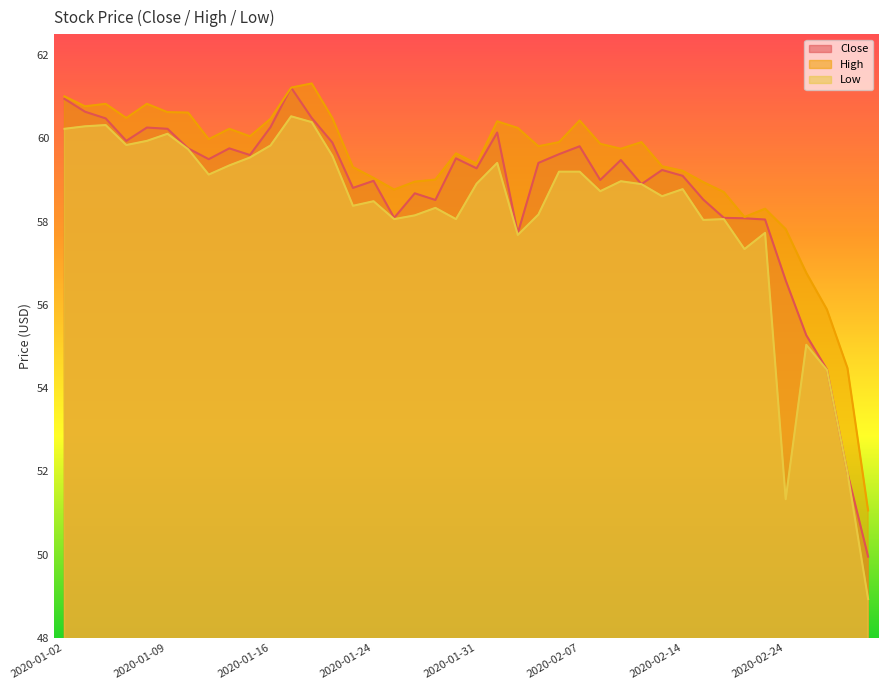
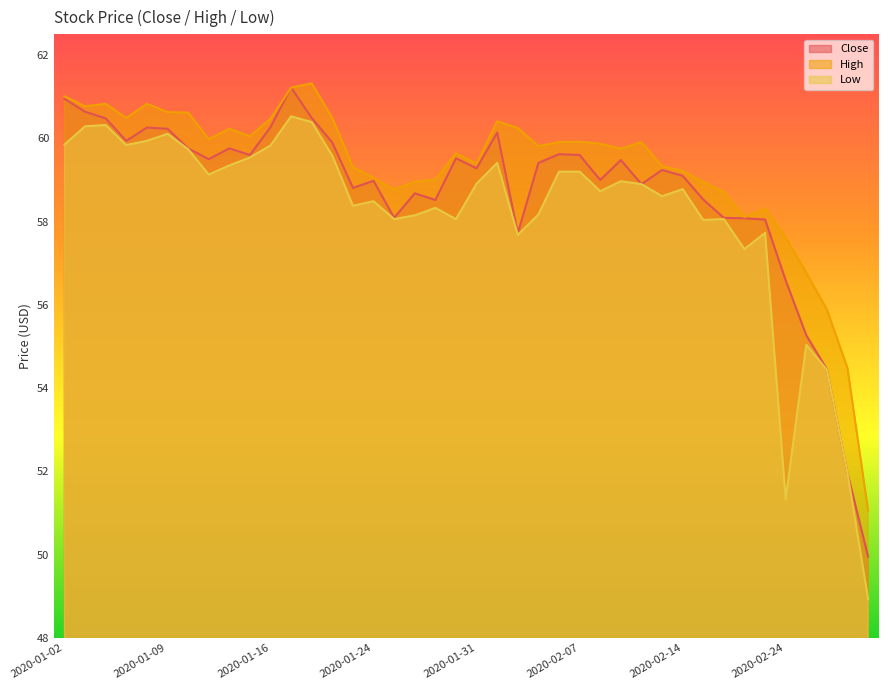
  {
    "Close": {
      "2020-01-09": 60.2,
      "2020-01-16": 60.3,
      "2020-01-24": 59.0,
      "2020-01-31": 59.3,
-     "2020-02-07": 59.8,
+     "2020-02-07": 59.6,
      "2020-02-14": 59.1,
      "2020-02-24": 56.6
    },
    "High": {
      "2020-01-09": 60.6,
      "2020-01-16": 60.5,
      "2020-01-24": 59.1,
      "2020-01-31": 59.4,
-     "2020-02-07": 60.4,
+     "2020-02-07": 59.9,
      "2020-02-14": 59.2,
-     "2020-02-24": 57.8
+     "2020-02-24": 57.6
    },
    "Low": {
-     "2020-01-02": 60.2,
+     "2020-01-02": 59.9,
      "2020-01-09": 60.1,
      "2020-01-16": 59.8,
      "2020-01-24": 58.5,
      "2020-01-31": 58.9,
      "2020-02-07": 59.2,
      "2020-02-14": 58.8,
      "2020-02-24": 51.3
    }
  }
